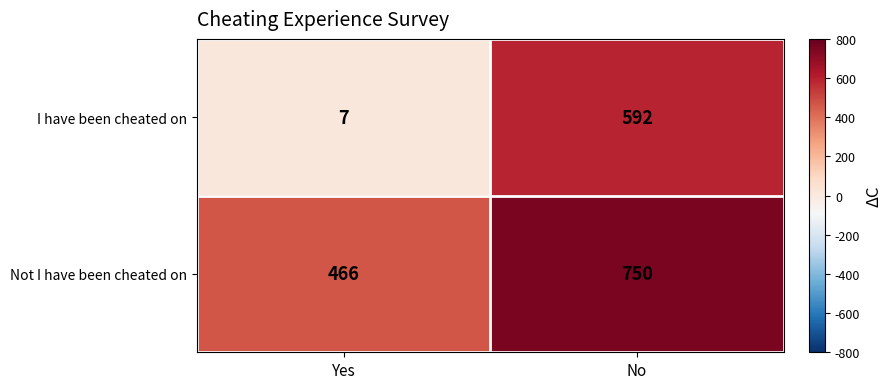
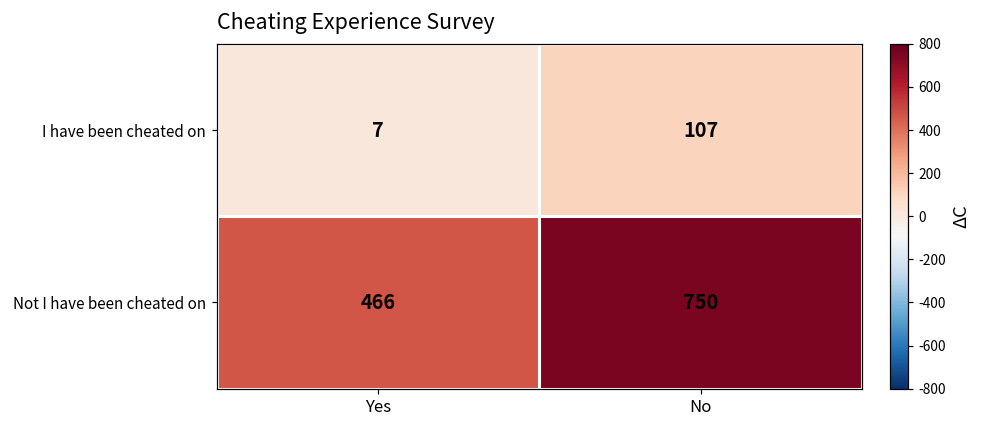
  {
    "I have been cheated on": {
      "Yes": 7,
-     "No": 592
+     "No": 107
    },
    "Not I have been cheated on": {
      "Yes": 466,
      "No": 750
    }
  }
